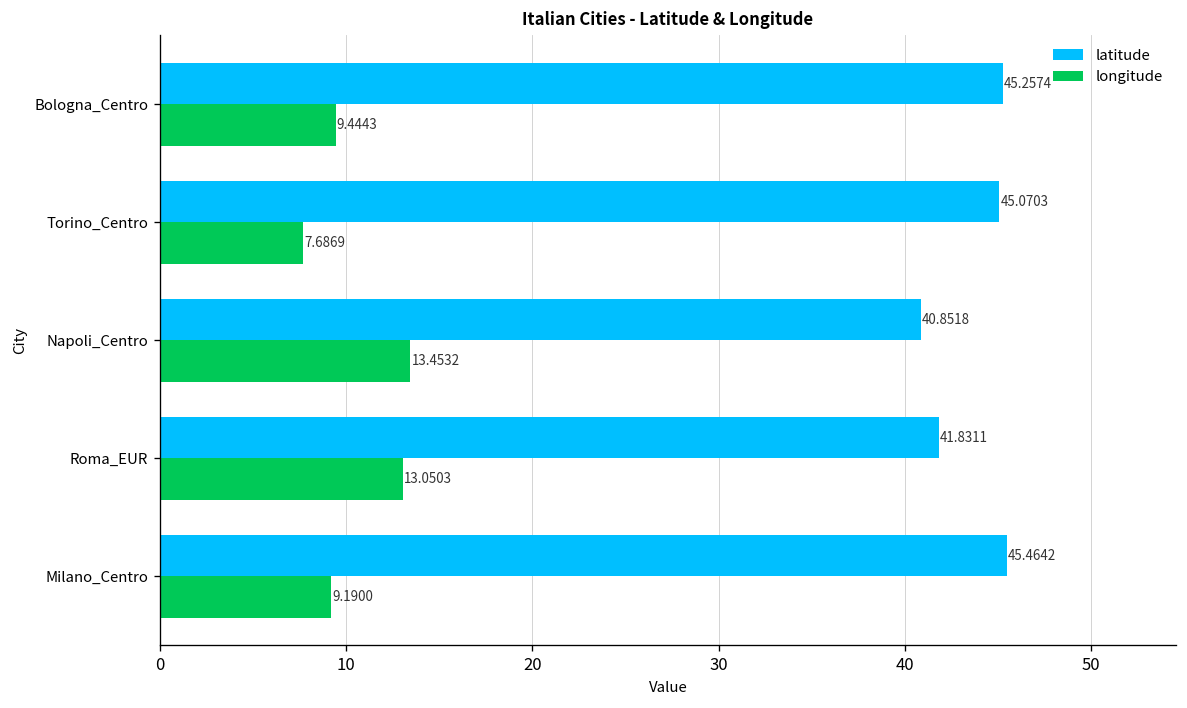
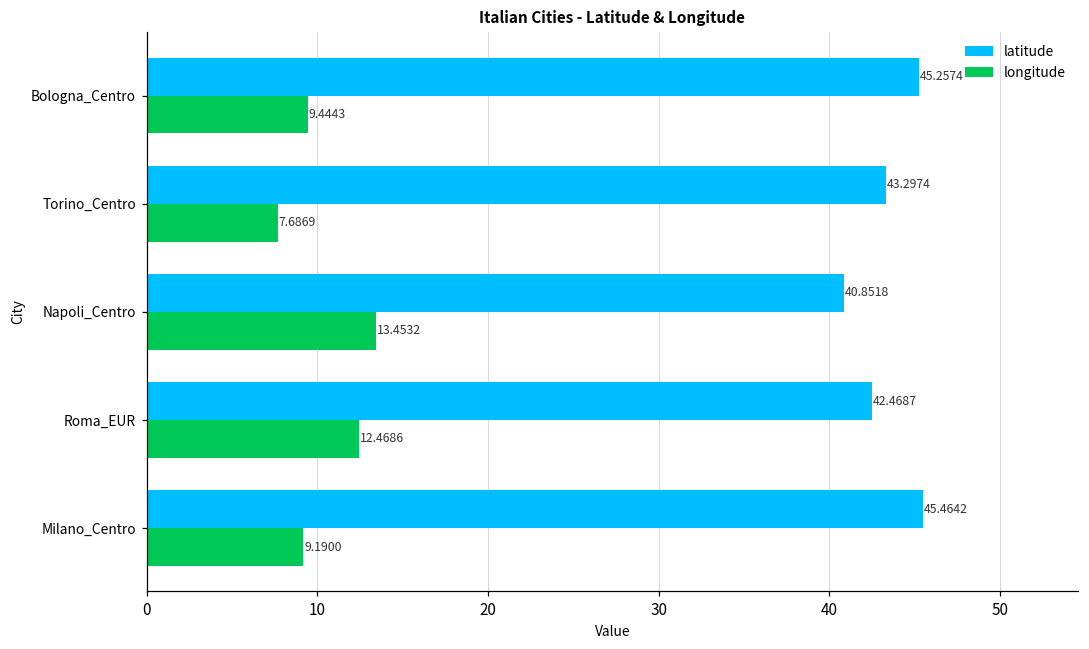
  {
    "latitude": {
      "Bologna_Centro": 45.2574,
-     "Torino_Centro": 45.0703,
+     "Torino_Centro": 43.2974,
      "Napoli_Centro": 40.8518,
-     "Roma_EUR": 41.8311,
+     "Roma_EUR": 42.4687,
      "Milano_Centro": 45.4642
    },
    "longitude": {
      "Bologna_Centro": 9.4443,
      "Torino_Centro": 7.6869,
      "Napoli_Centro": 13.4532,
-     "Roma_EUR": 13.0503,
+     "Roma_EUR": 12.4686,
      "Milano_Centro": 9.1900
    }
  }
